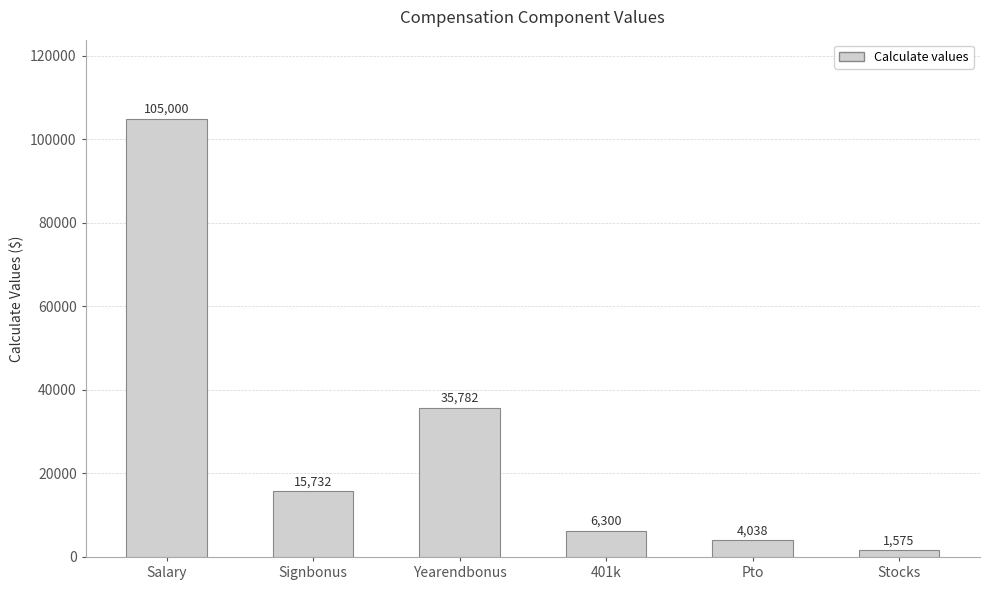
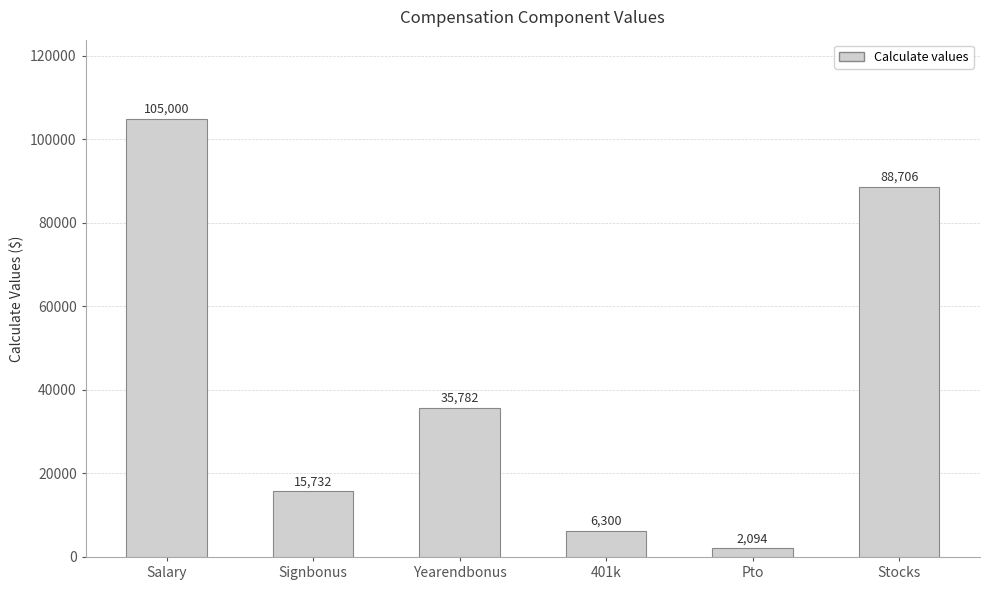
  {
    "Salary": "105,000",
    "Signbonus": "15,732",
    "Yearendbonus": "35,782",
    "401k": "6,300",
-   "Pto": "4,038",
-   "Stocks": "1,575"
+   "Pto": "2,094",
+   "Stocks": "88,706"
  }
